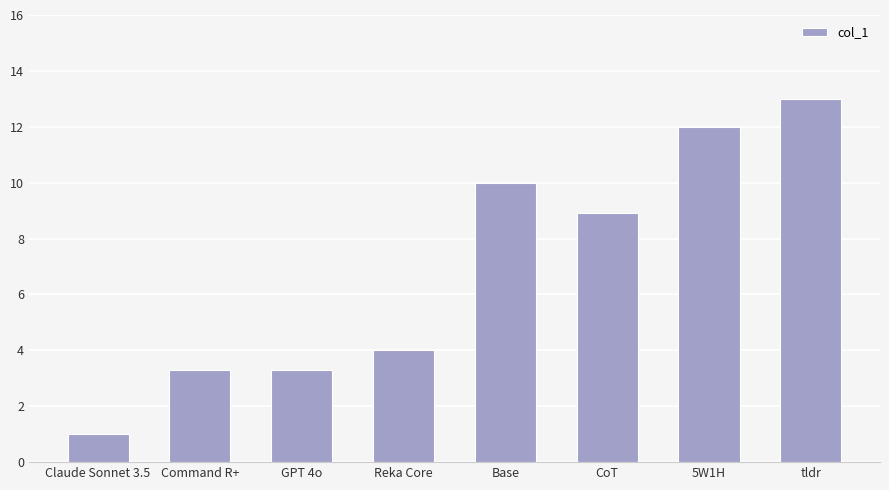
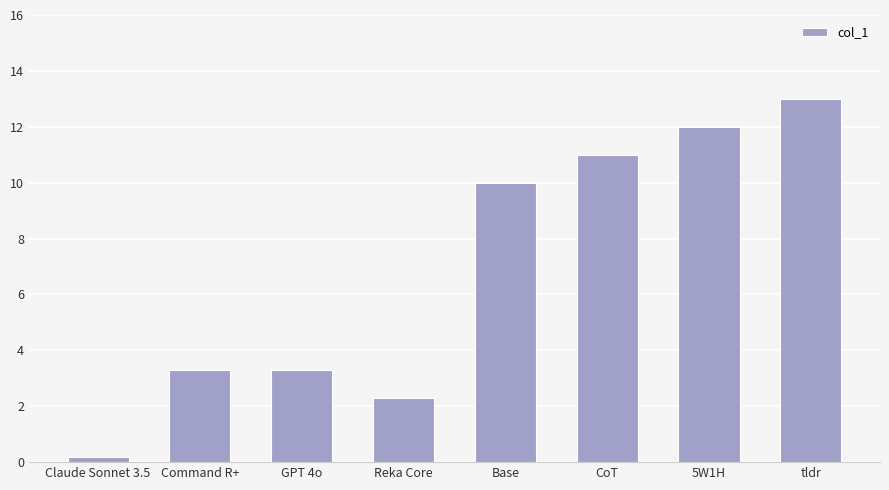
  {
-   "Claude Sonnet 3.5": 1.0,
+   "Claude Sonnet 3.5": 0.2,
    "Command R+": 3.3,
    "GPT 4o": 3.3,
-   "Reka Core": 4.0,
+   "Reka Core": 2.3,
    "Base": 10.0,
-   "CoT": 8.9,
+   "CoT": 11.0,
    "5W1H": 12.0,
    "tldr": 13.0
  }
